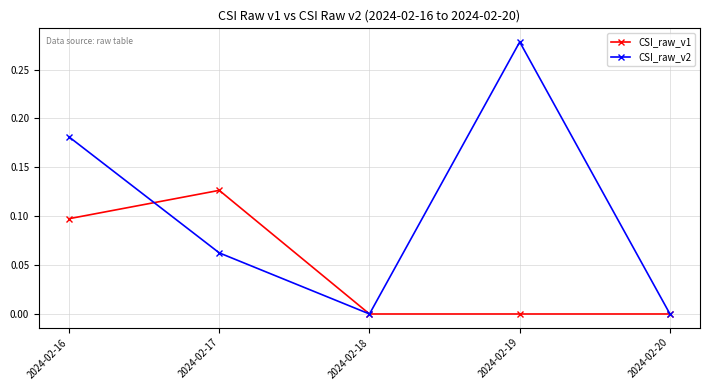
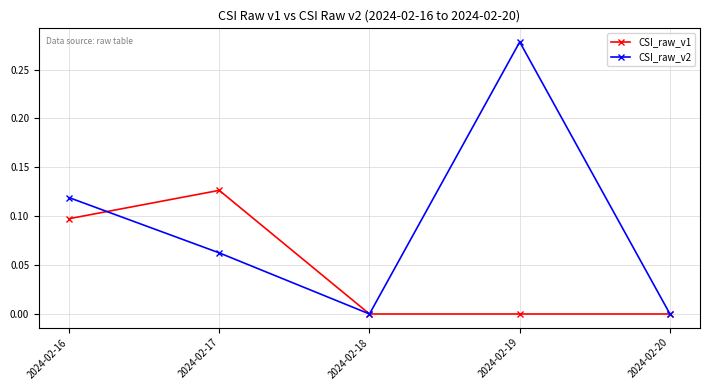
  {
    "CSI_raw_v1": {
      "2024-02-16": 0.10,
      "2024-02-17": 0.13,
      "2024-02-19": 0.00
    },
    "CSI_raw_v2": {
-     "2024-02-16": 0.18,
+     "2024-02-16": 0.12,
      "2024-02-17": 0.06,
      "2024-02-19": 0.28
    }
  }
